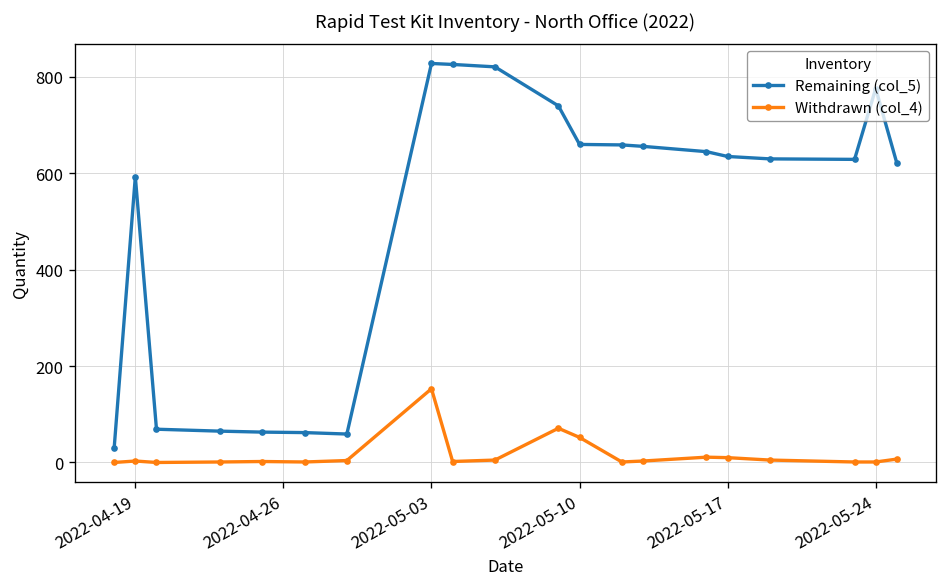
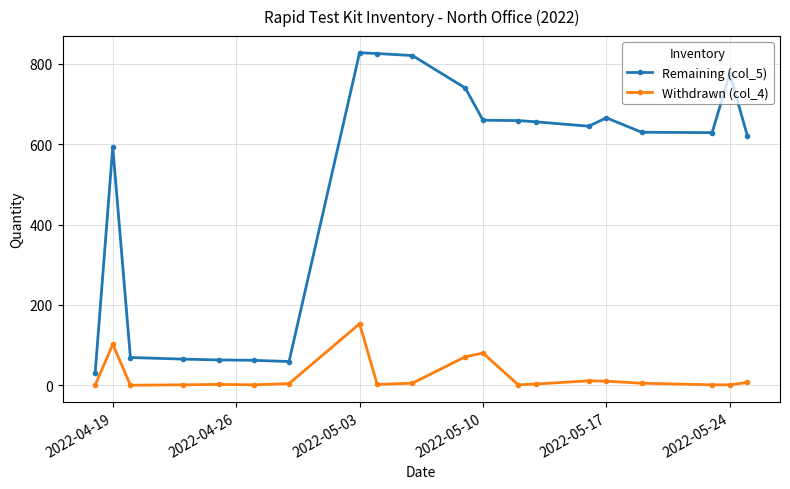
  {
    "Remaining (col_5)": {
      "2022-04-19": 590,
      "2022-05-03": 830,
      "2022-05-10": 660,
-     "2022-05-17": 640
+     "2022-05-17": 670
    },
    "Withdrawn (col_4)": {
-     "2022-04-19": 0,
+     "2022-04-19": 100,
      "2022-05-03": 150,
-     "2022-05-10": 50,
+     "2022-05-10": 80,
      "2022-05-17": 10,
      "2022-05-24": 0
    }
  }
